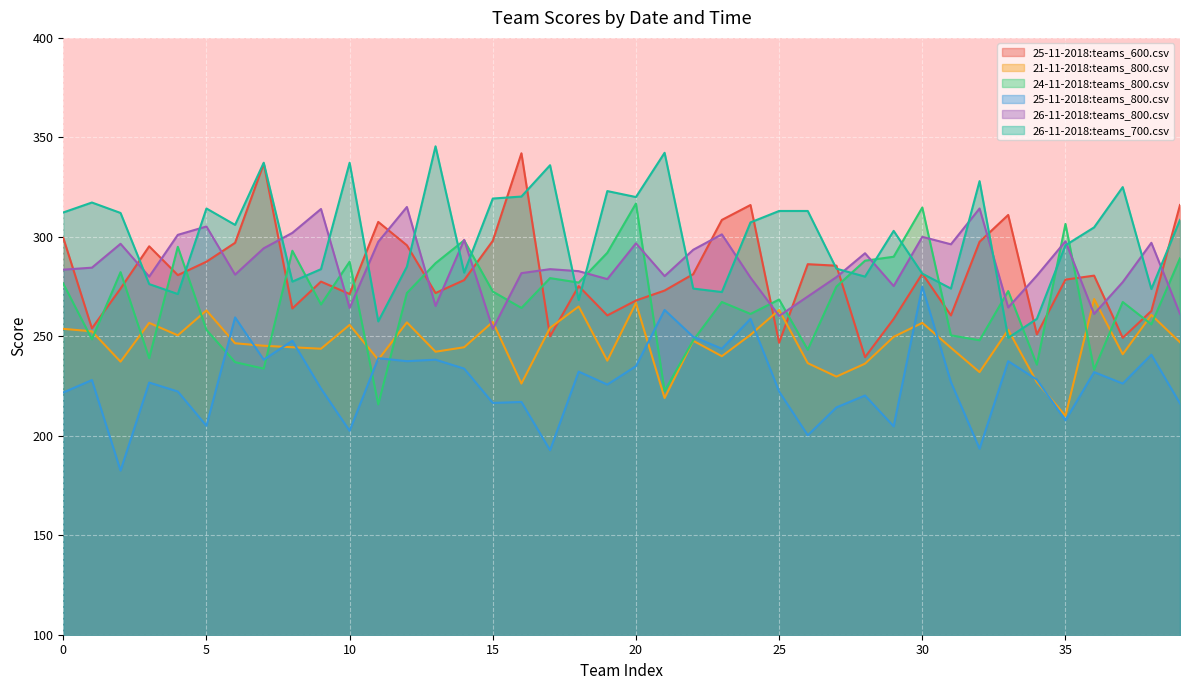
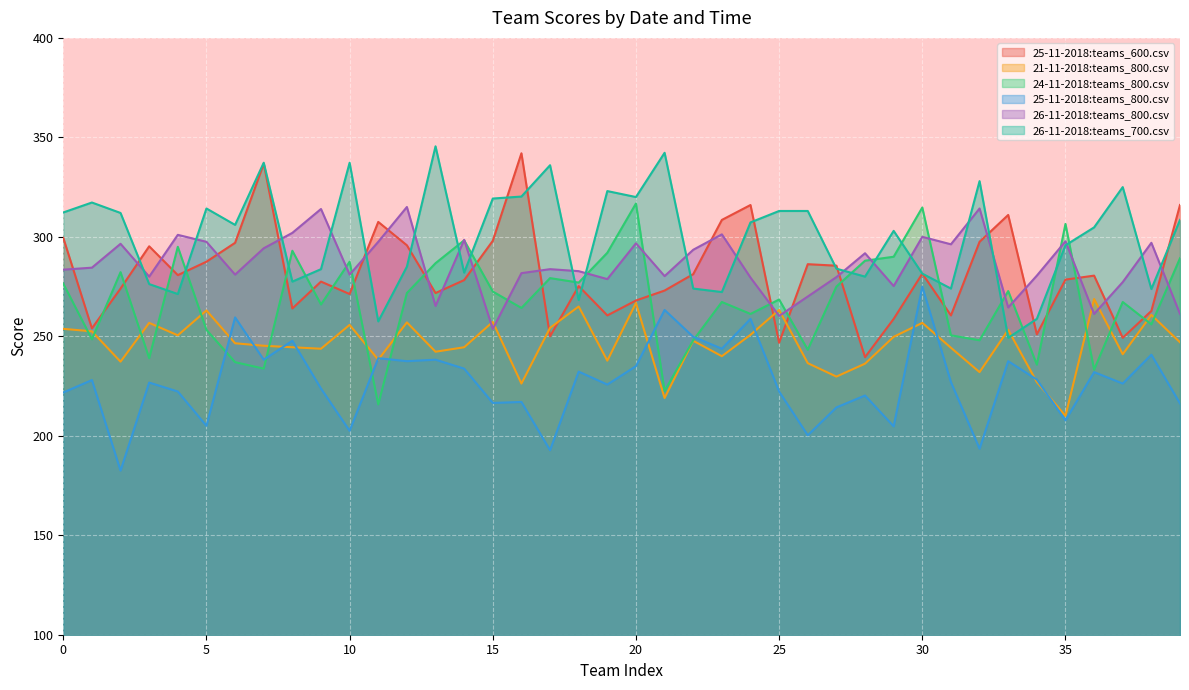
  {
    "26-11-2018:teams_800.csv": {
      "0": 284,
-     "5": 305,
-     "10": 264,
+     "5": 298,
+     "10": 281,
      "15": 254,
      "20": 297,
      "25": 260,
      "30": 300,
      "35": 298
    }
  }
